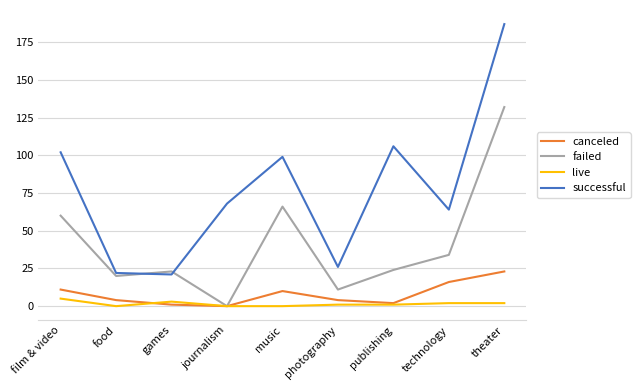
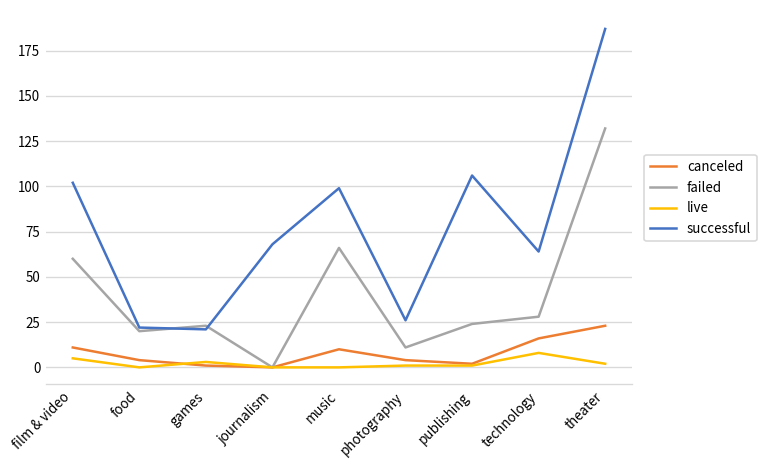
  {
    "canceled": {
      "film & video": 11,
      "food": 4,
      "games": 1,
      "music": 10,
      "photography": 4,
      "technology": 16,
      "theater": 23
    },
    "failed": {
      "film & video": 60,
      "food": 20,
      "games": 23,
      "music": 66,
      "photography": 11,
      "publishing": 24,
-     "technology": 34,
+     "technology": 28,
      "theater": 132
    },
    "live": {
      "film & video": 5,
      "food": 0,
      "games": 3,
      "music": 0,
      "photography": 1,
-     "technology": 2,
+     "technology": 8,
      "theater": 2
    },
    "successful": {
      "film & video": 102,
      "food": 22,
      "games": 21,
      "journalism": 68,
      "music": 99,
      "photography": 26,
      "publishing": 106,
      "technology": 64,
      "theater": 187
    }
  }
